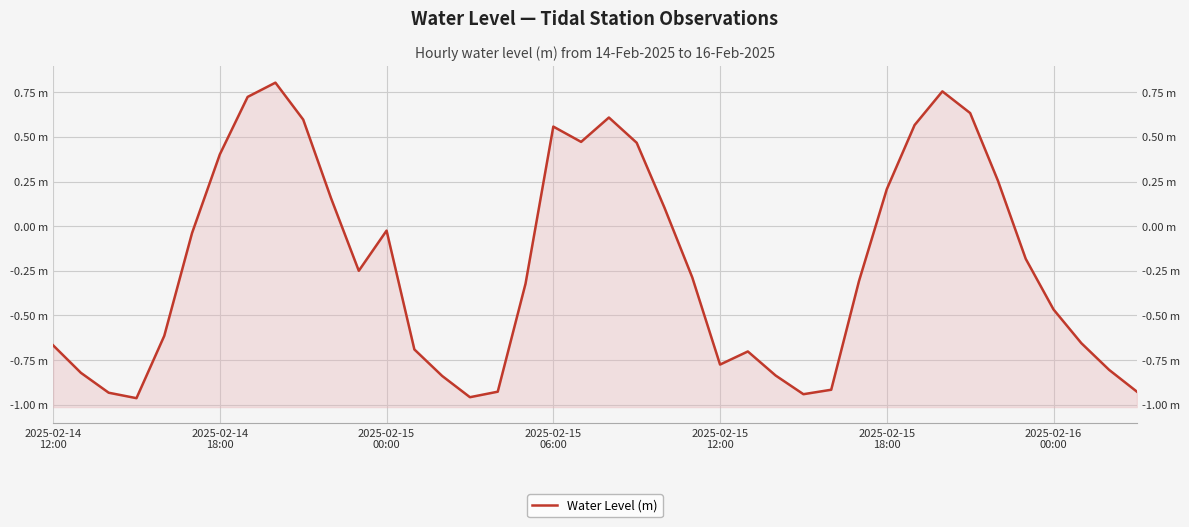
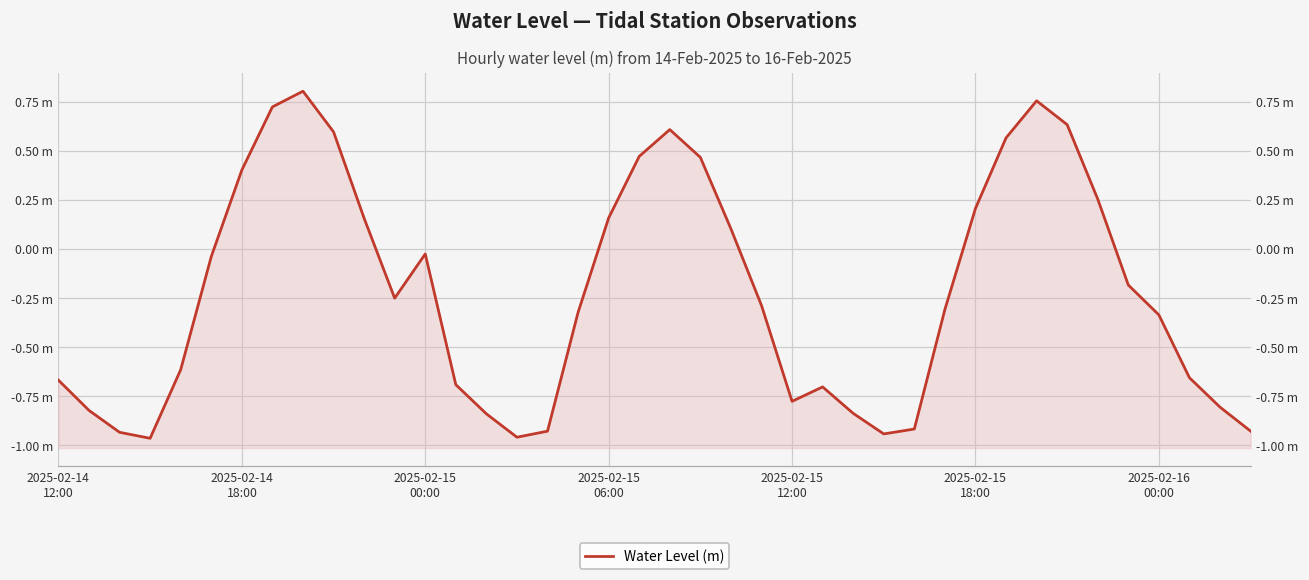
  {
    "2025-02-14 12:00": "-0.67 m",
    "2025-02-14 18:00": "0.40 m",
    "2025-02-15 00:00": "-0.02 m",
-   "2025-02-15 06:00": "0.56 m",
+   "2025-02-15 06:00": "0.16 m",
    "2025-02-15 12:00": "-0.78 m",
    "2025-02-15 18:00": "0.21 m",
-   "2025-02-16 00:00": "-0.47 m"
+   "2025-02-16 00:00": "-0.34 m"
  }
